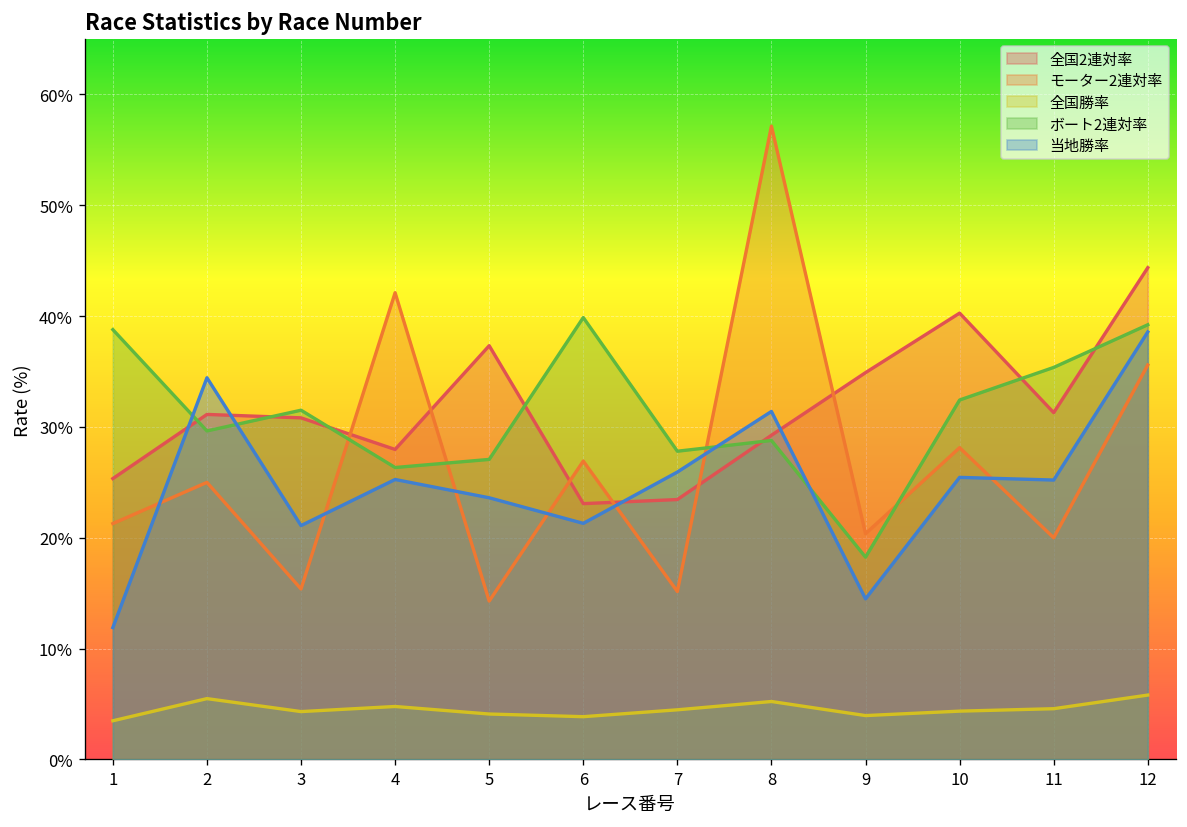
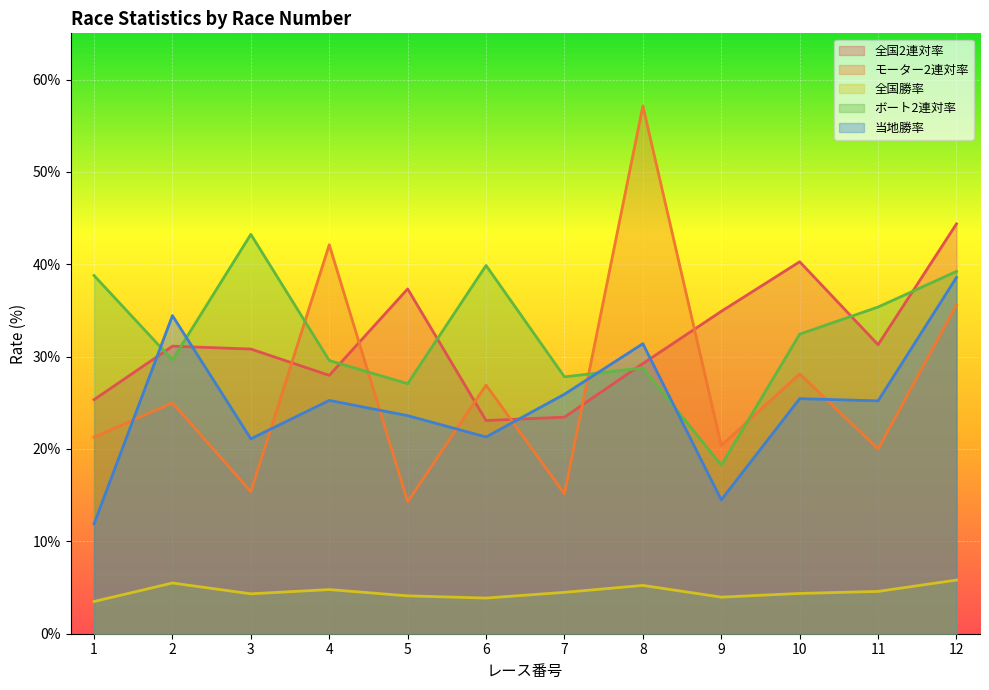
  {
    "ボート2連対率": {
      "1": "39%",
      "2": "30%",
-     "3": "32%",
-     "4": "26%",
+     "3": "43%",
+     "4": "30%",
      "5": "27%",
      "6": "40%",
      "7": "28%",
      "8": "29%",
      "9": "18%",
      "10": "32%",
      "11": "35%",
      "12": "39%"
    },
    "当地勝率": {
      "1": "12%",
      "2": "34%",
      "3": "21%",
      "4": "25%",
      "5": "24%",
      "6": "21%",
      "7": "26%",
      "8": "31%",
      "9": "14%",
      "10": "25%",
      "11": "25%",
      "12": "39%"
    }
  }
